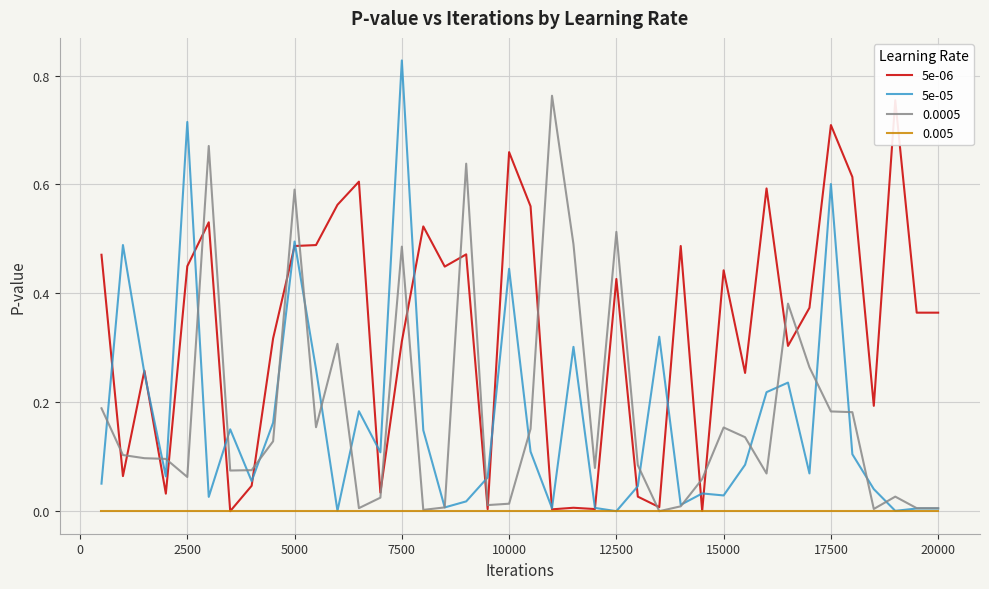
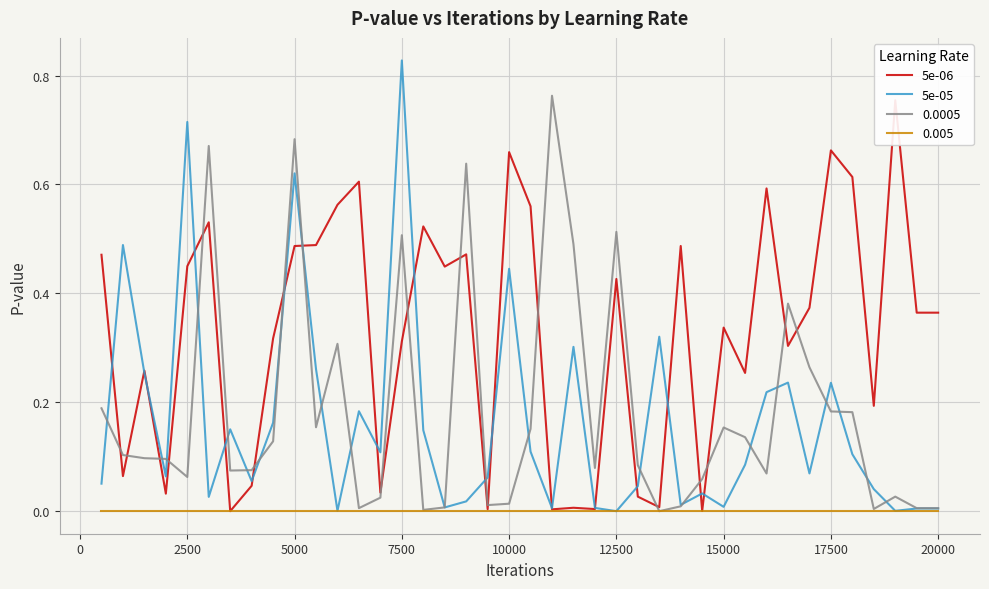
  {
    "5e-06": {
      "2500": 0.45,
      "5000": 0.49,
      "7500": 0.31,
      "10000": 0.66,
      "12500": 0.43,
-     "15000": 0.44,
-     "17500": 0.71,
+     "15000": 0.34,
+     "17500": 0.66,
      "20000": 0.36
    },
    "5e-05": {
      "2500": 0.71,
-     "5000": 0.50,
+     "5000": 0.62,
      "7500": 0.83,
      "10000": 0.45,
-     "15000": 0.03,
-     "17500": 0.60
+     "15000": 0.01,
+     "17500": 0.24
    },
    "0.0005": {
      "2500": 0.06,
-     "5000": 0.59,
-     "7500": 0.49,
+     "5000": 0.68,
+     "7500": 0.51,
      "10000": 0.01,
      "12500": 0.51,
      "15000": 0.15,
      "17500": 0.18
    },
    "0.005": {
      "2500": 0.00,
      "5000": 0.00,
      "7500": 0.00,
      "10000": 0.00,
      "15000": 0.00,
      "17500": 0.00,
      "20000": 0.00
    }
  }
